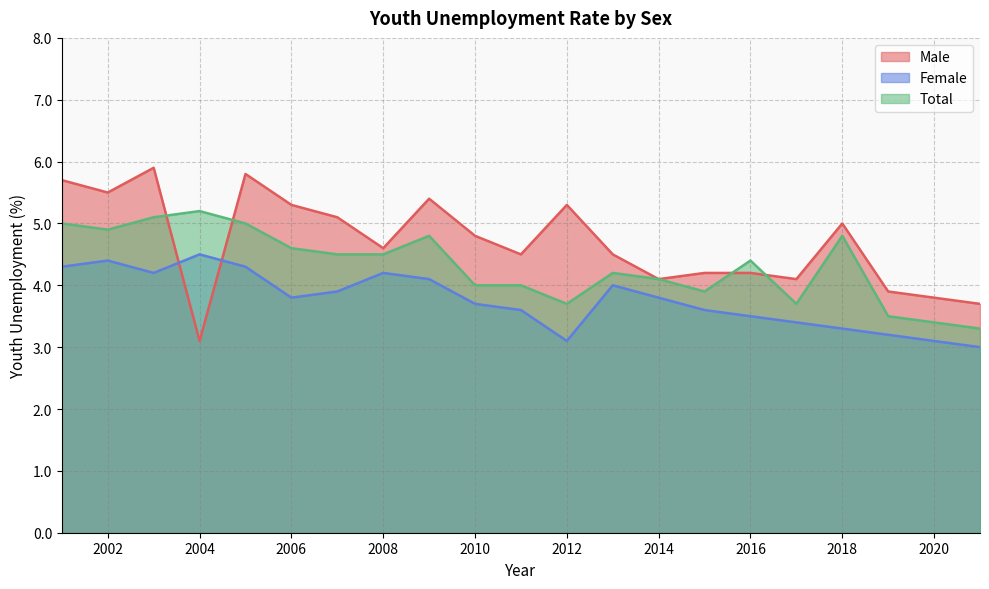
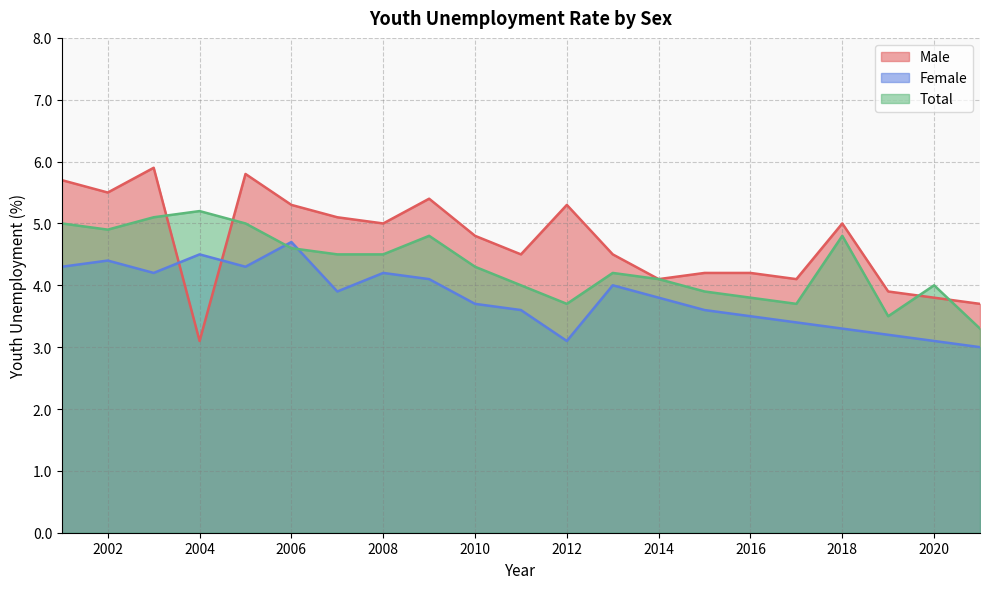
  {
    "Male": {
      "2002": 5.5,
      "2004": 3.1,
      "2006": 5.3,
-     "2008": 4.6,
+     "2008": 5.0,
      "2010": 4.8,
      "2012": 5.3,
      "2016": 4.2,
      "2018": 5.0,
      "2020": 3.8
    },
    "Female": {
      "2002": 4.4,
      "2004": 4.5,
-     "2006": 3.8,
+     "2006": 4.7,
      "2008": 4.2,
      "2010": 3.7,
      "2012": 3.1,
      "2014": 3.8,
      "2016": 3.5,
      "2018": 3.3,
      "2020": 3.1
    },
    "Total": {
      "2002": 4.9,
      "2004": 5.2,
      "2006": 4.6,
      "2008": 4.5,
-     "2010": 4.0,
+     "2010": 4.3,
      "2012": 3.7,
-     "2016": 4.4,
+     "2016": 3.8,
      "2018": 4.8,
-     "2020": 3.4
+     "2020": 4.0
    }
  }
